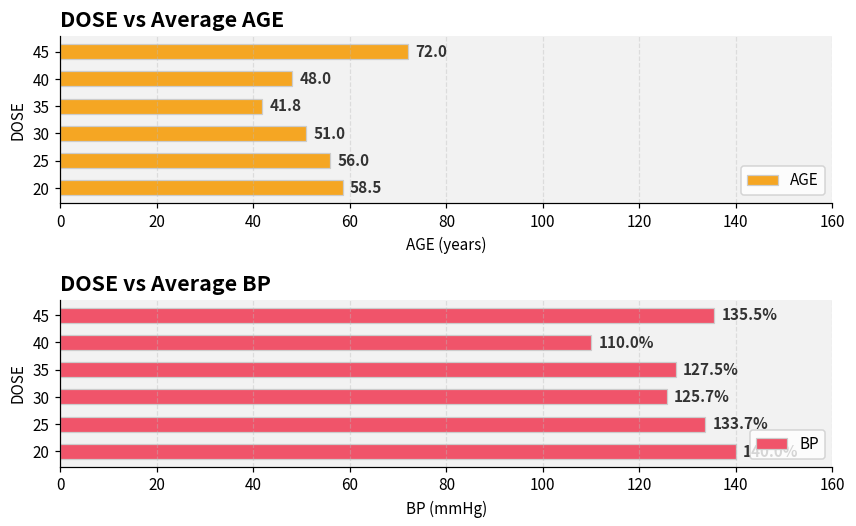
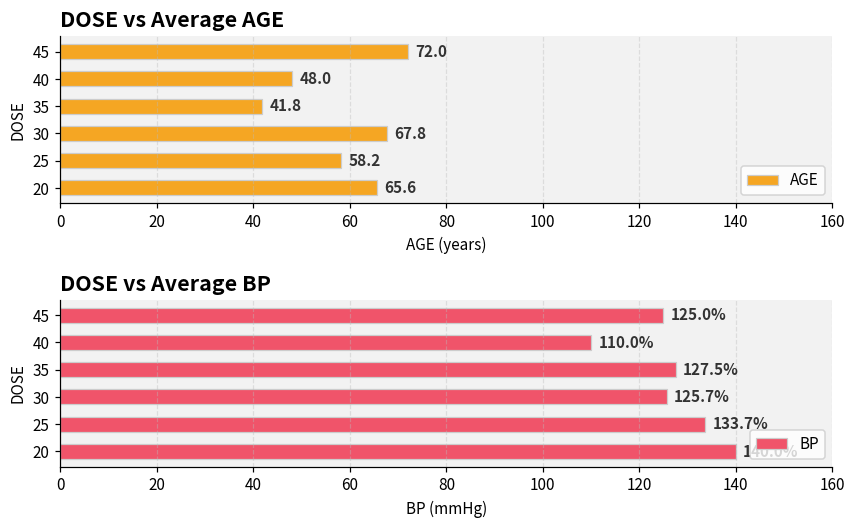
  {
    "DOSE vs Average AGE": {
      "45": "72.0",
      "40": "48.0",
      "35": "41.8",
-     "30": "51.0",
-     "25": "56.0",
-     "20": "58.5"
+     "30": "67.8",
+     "25": "58.2",
+     "20": "65.6"
    },
    "DOSE vs Average BP": {
-     "45": "135.5%",
+     "45": "125.0%",
      "40": "110.0%",
      "35": "127.5%",
      "30": "125.7%"
    }
  }
